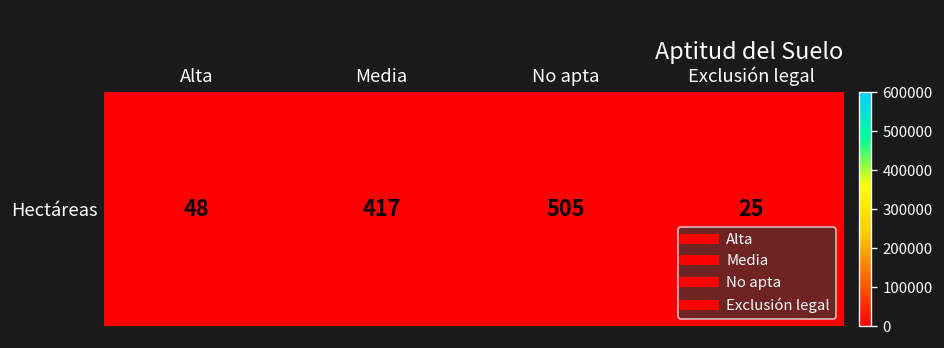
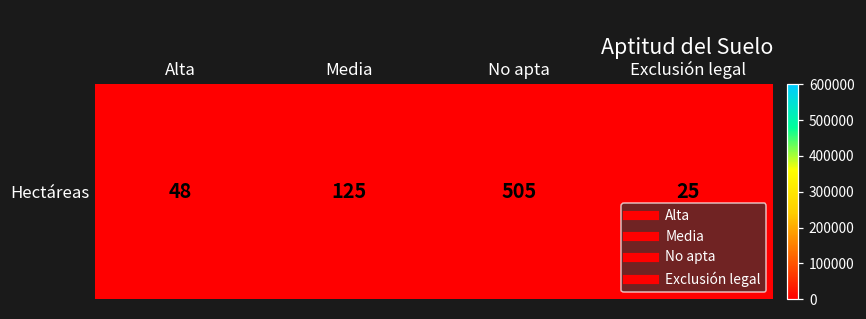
  {
    "Hectáreas": {
      "Alta": 48,
-     "Media": 417,
+     "Media": 125,
      "No apta": 505,
      "Exclusión legal": 25
    }
  }
